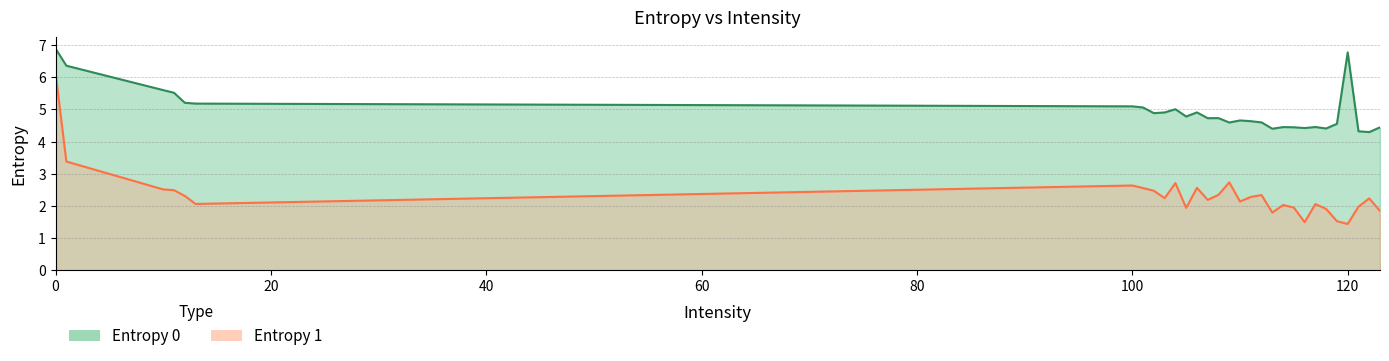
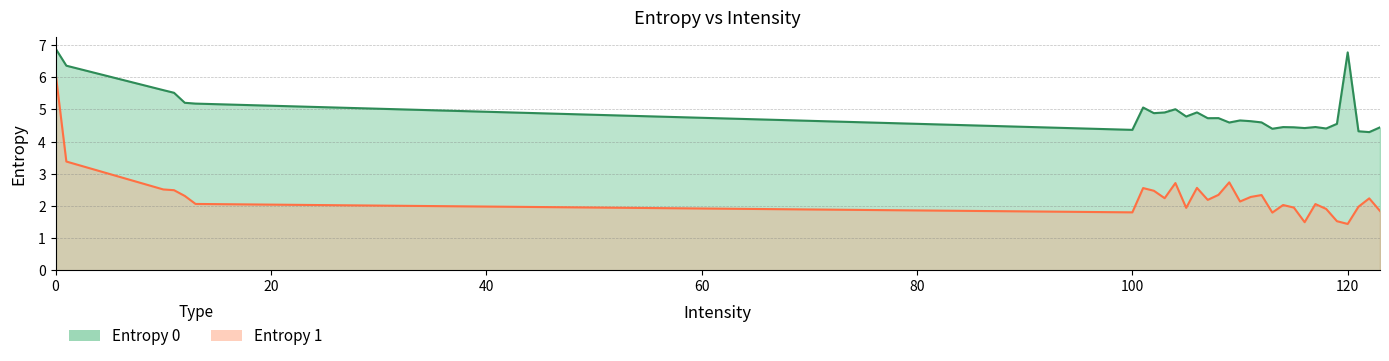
  {
    "Entropy 0": {
      "0": 6.9,
-     "100": 5.1,
+     "100": 4.4,
      "120": 6.8
    },
    "Entropy 1": {
      "0": 6.1,
-     "100": 2.6,
+     "100": 1.8,
      "120": 1.4
    }
  }
